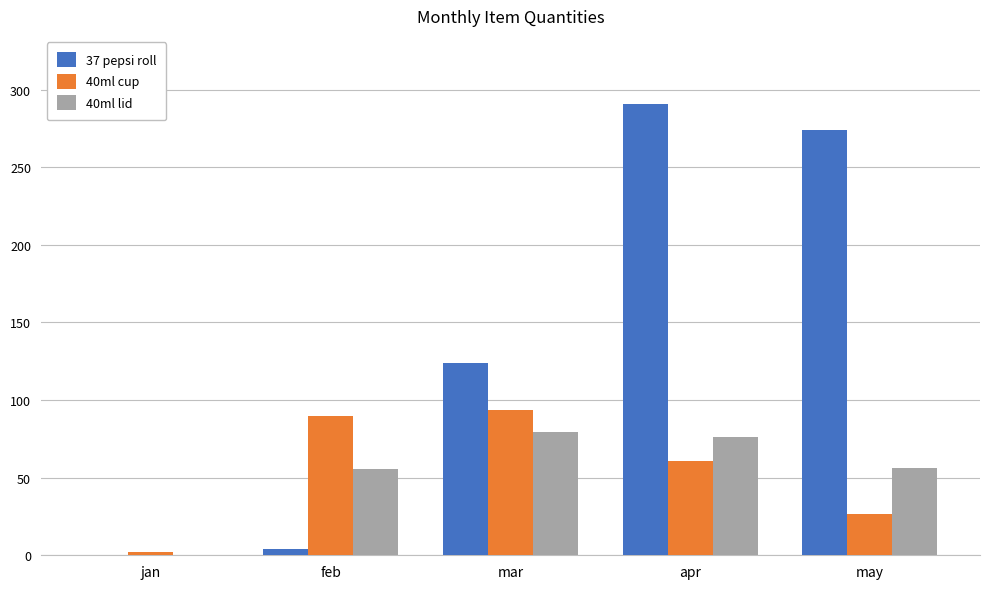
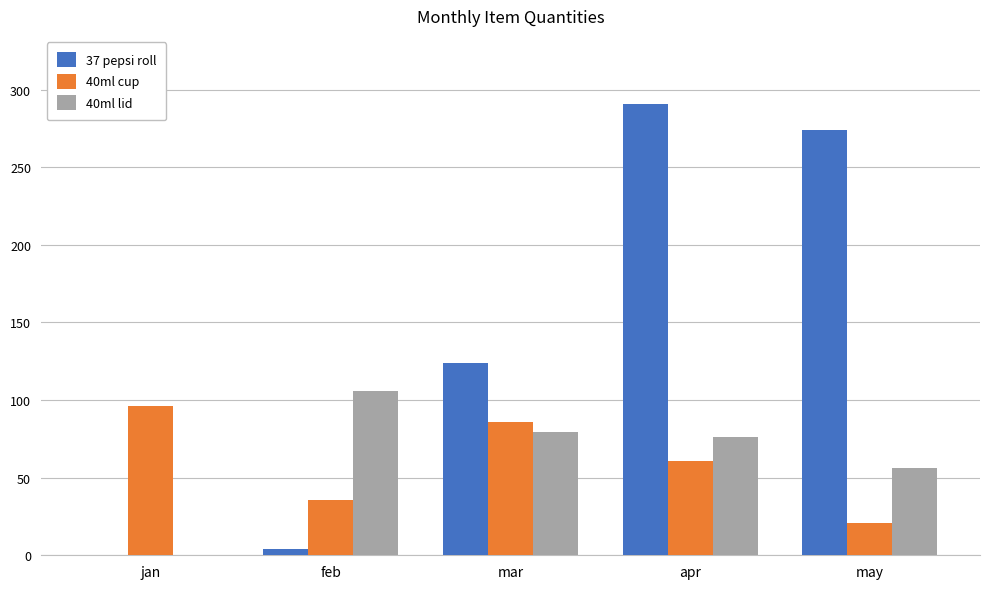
  {
    "37 pepsi roll": {
      "jan": 0,
      "feb": 4,
      "mar": 124,
      "apr": 291,
      "may": 274
    },
    "40ml cup": {
-     "jan": 2,
-     "feb": 90,
-     "mar": 94,
+     "jan": 96,
+     "feb": 35,
+     "mar": 86,
      "apr": 61,
-     "may": 26
+     "may": 21
    },
    "40ml lid": {
      "jan": 0,
-     "feb": 56,
+     "feb": 106,
      "mar": 79,
      "apr": 77,
      "may": 56
    }
  }
